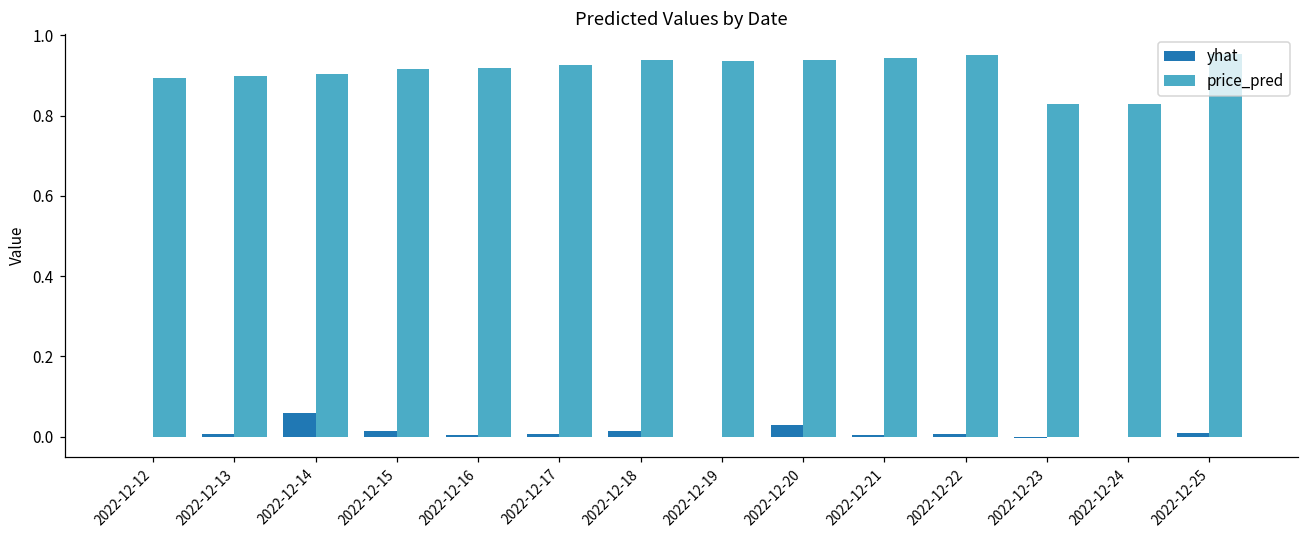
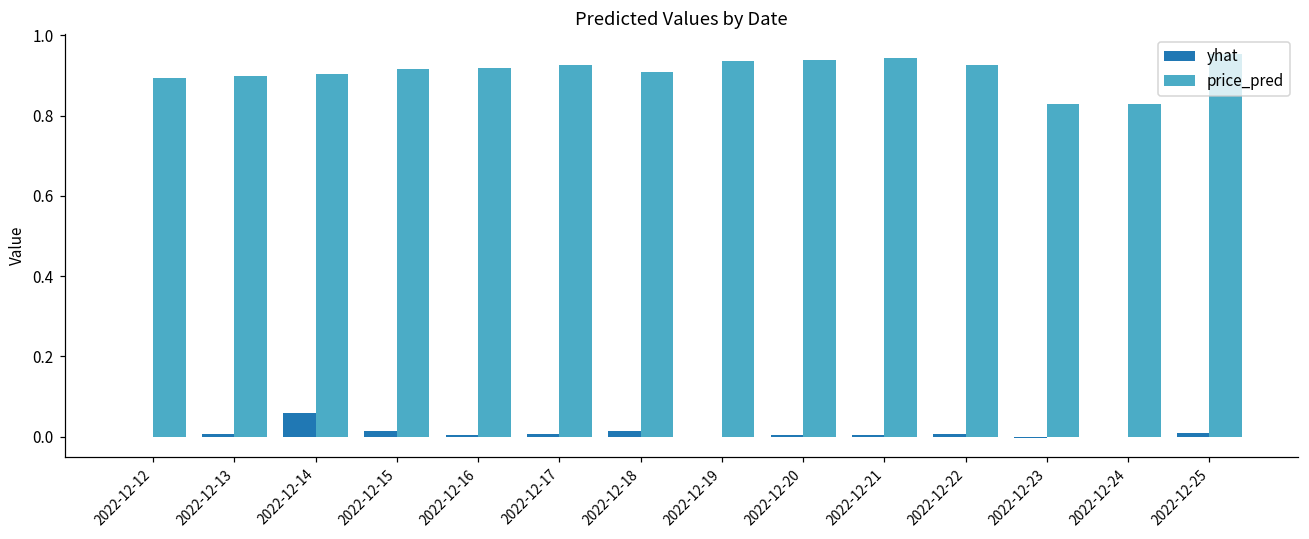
  {
    "yhat": {
      "2022-12-14": 0.06,
      "2022-12-15": 0.01,
      "2022-12-18": 0.01,
-     "2022-12-20": 0.03,
+     "2022-12-20": 0.00,
      "2022-12-22": 0.01,
      "2022-12-25": 0.01
    },
    "price_pred": {
      "2022-12-12": 0.89,
      "2022-12-13": 0.90,
      "2022-12-14": 0.90,
      "2022-12-15": 0.92,
      "2022-12-16": 0.92,
      "2022-12-17": 0.93,
-     "2022-12-18": 0.94,
+     "2022-12-18": 0.91,
      "2022-12-19": 0.94,
      "2022-12-20": 0.94,
      "2022-12-21": 0.94,
-     "2022-12-22": 0.95,
+     "2022-12-22": 0.93,
      "2022-12-23": 0.83,
      "2022-12-24": 0.83
    }
  }
